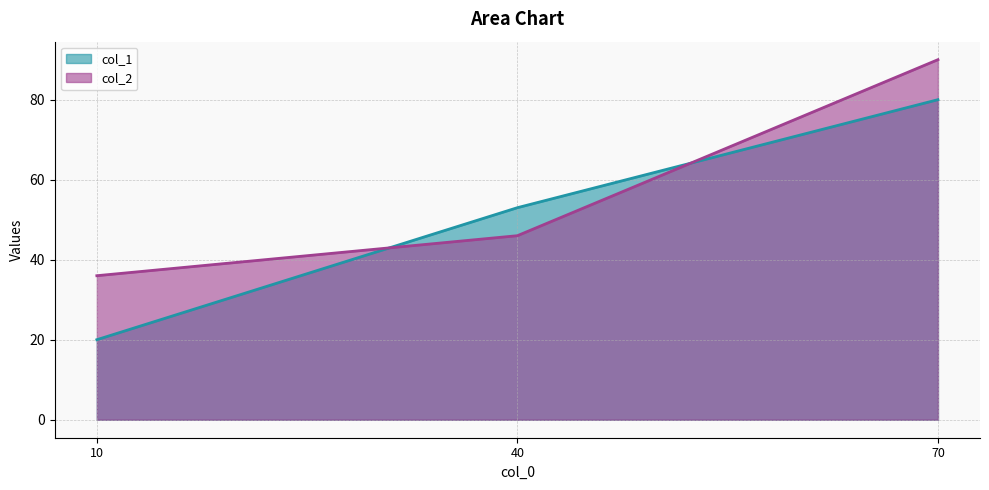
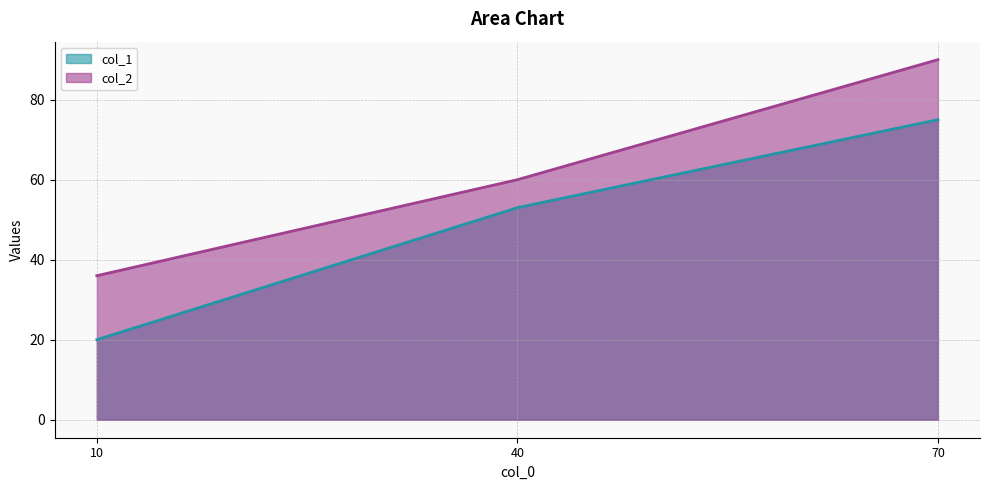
  {
    "col_1": {
      "10": 20,
      "40": 53,
-     "70": 80
+     "70": 75
    },
    "col_2": {
      "10": 36,
-     "40": 46,
+     "40": 60,
      "70": 90
    }
  }
